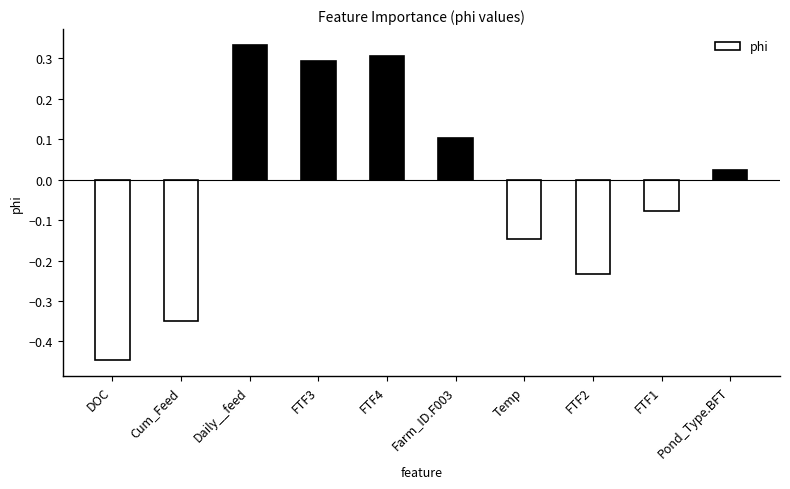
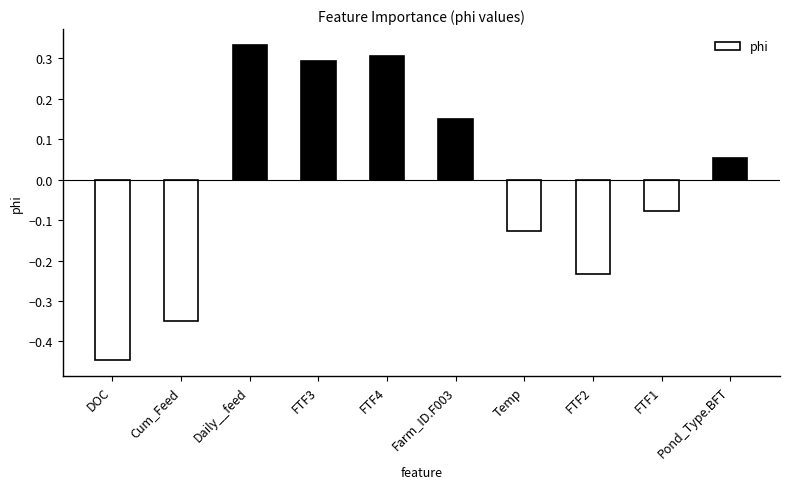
  {
    "DOC": -0.45,
    "Cum_Feed": -0.35,
    "Daily__feed": 0.33,
    "FTF3": 0.29,
    "FTF4": 0.31,
-   "Farm_ID.F003": 0.10,
-   "Temp": -0.15,
+   "Farm_ID.F003": 0.15,
+   "Temp": -0.13,
    "FTF2": -0.23,
    "FTF1": -0.08,
-   "Pond_Type.BFT": 0.02
+   "Pond_Type.BFT": 0.05
  }
